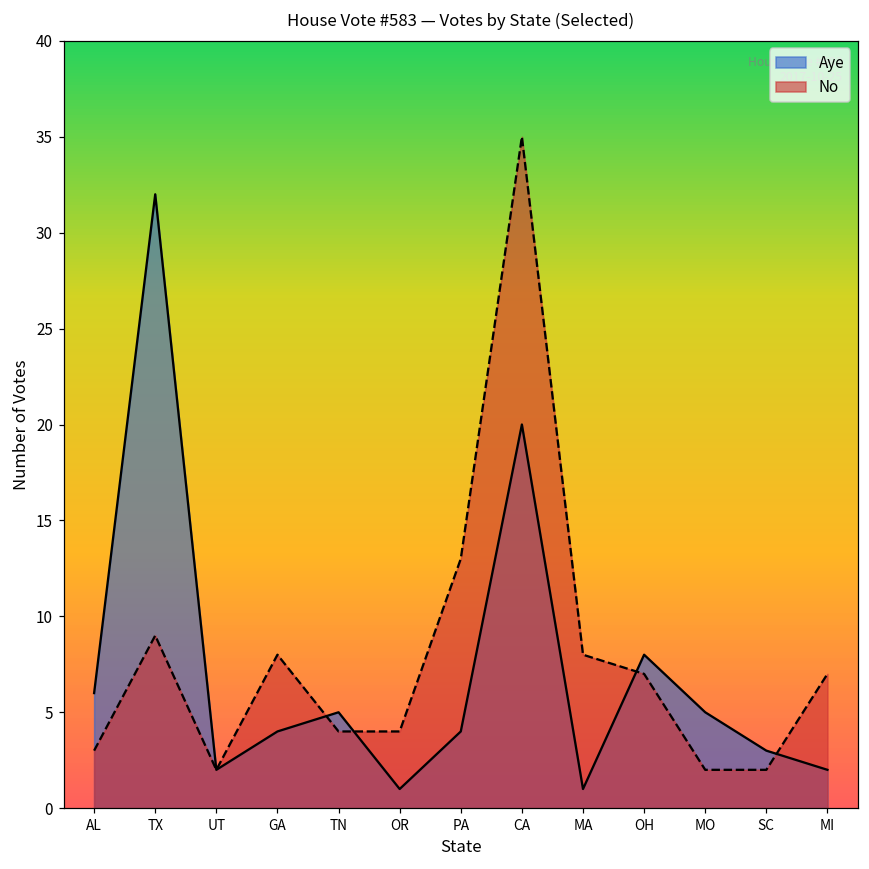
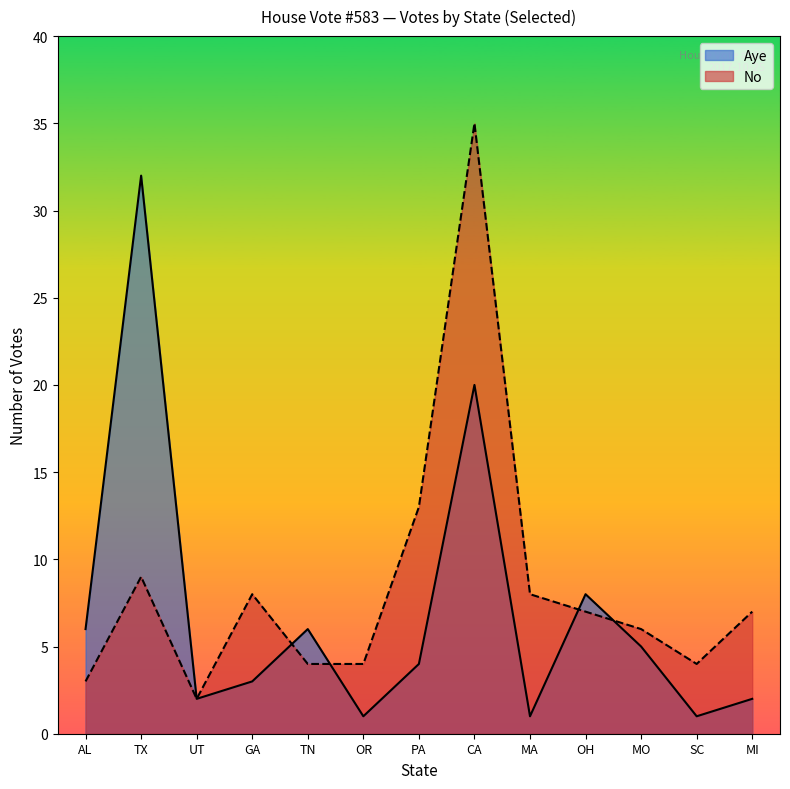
  {
    "Aye": {
      "AL": 6,
      "TX": 32,
-     "GA": 4,
-     "TN": 5,
+     "GA": 3,
+     "TN": 6,
      "OR": 1,
      "PA": 4,
      "CA": 20,
      "MA": 1,
      "OH": 8,
      "MO": 5,
-     "SC": 3,
+     "SC": 1,
      "MI": 2
    },
    "No": {
      "AL": 3,
      "TX": 9,
      "GA": 8,
      "TN": 4,
      "OR": 4,
      "PA": 13,
      "CA": 35,
      "MA": 8,
      "OH": 7,
-     "MO": 2,
-     "SC": 2,
+     "MO": 6,
+     "SC": 4,
      "MI": 7
    }
  }
